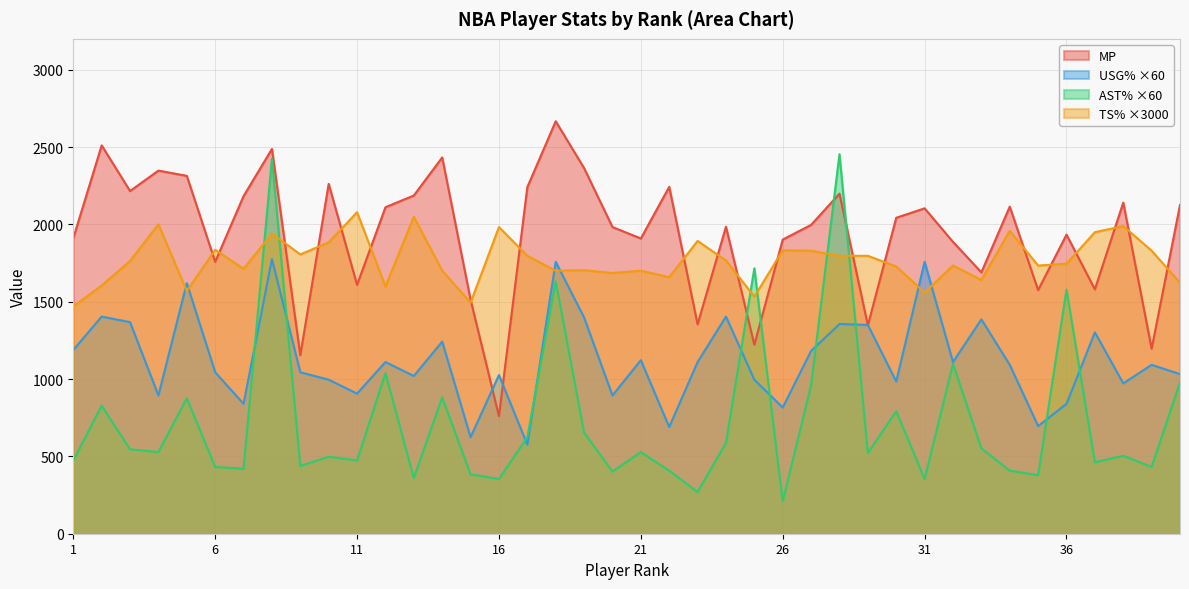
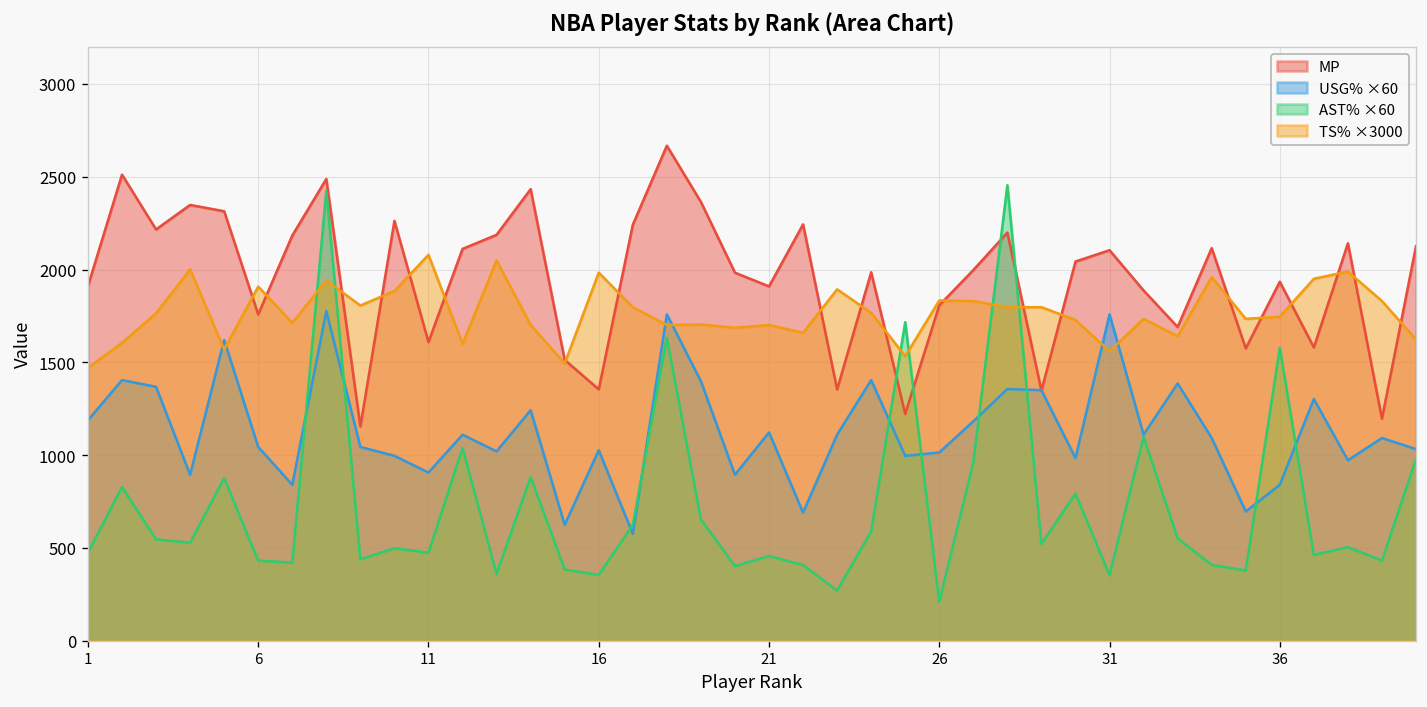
  {
    "MP": {
      "1": 1910,
      "6": 1760,
      "11": 1610,
-     "16": 760,
+     "16": 1350,
      "21": 1910,
-     "26": 1900,
+     "26": 1810,
      "31": 2100,
      "36": 1930
    },
    "USG% ×60": {
      "1": 1190,
      "6": 1040,
      "11": 910,
      "16": 1030,
      "21": 1120,
-     "26": 820,
+     "26": 1010,
      "31": 1760,
      "36": 840
    },
    "AST% ×60": {
      "1": 470,
      "6": 430,
      "11": 470,
      "16": 350,
-     "21": 530,
+     "21": 460,
      "26": 210,
      "31": 350,
      "36": 1580
    },
    "TS% ×3000": {
      "1": 1470,
-     "6": 1840,
+     "6": 1910,
      "11": 2080,
      "16": 1980,
      "21": 1700,
      "26": 1830,
      "31": 1560,
      "36": 1750
    }
  }
